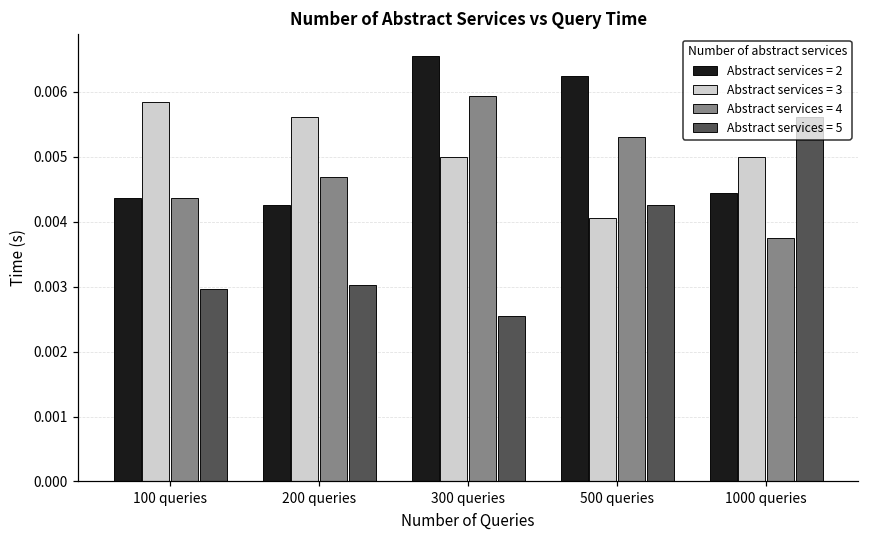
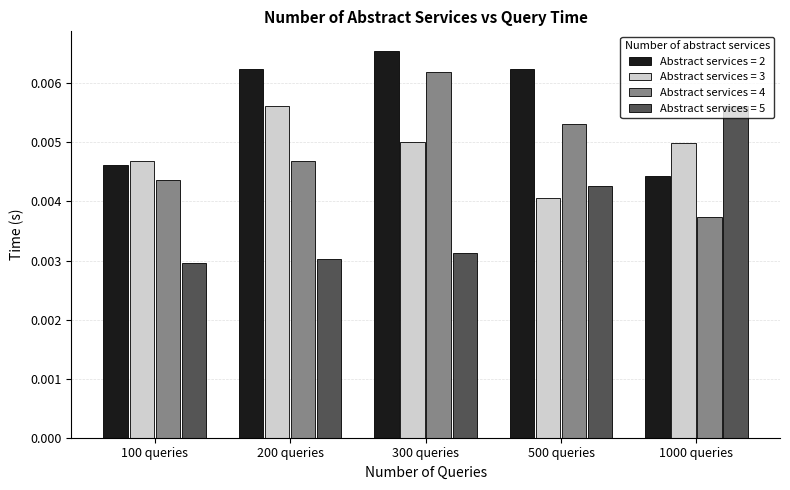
  {
    "Abstract services = 2": {
-     "100 queries": 0.0044,
-     "200 queries": 0.0043,
+     "100 queries": 0.0046,
+     "200 queries": 0.0062,
      "300 queries": 0.0066,
      "500 queries": 0.0062,
      "1000 queries": 0.0044
    },
    "Abstract services = 3": {
-     "100 queries": 0.0058,
+     "100 queries": 0.0047,
      "200 queries": 0.0056,
      "300 queries": 0.0050,
      "500 queries": 0.0041,
      "1000 queries": 0.0050
    },
    "Abstract services = 4": {
      "100 queries": 0.0044,
      "200 queries": 0.0047,
-     "300 queries": 0.0059,
+     "300 queries": 0.0062,
      "500 queries": 0.0053,
      "1000 queries": 0.0037
    },
    "Abstract services = 5": {
      "100 queries": 0.0030,
      "200 queries": 0.0030,
-     "300 queries": 0.0025,
+     "300 queries": 0.0031,
      "500 queries": 0.0043
    }
  }
